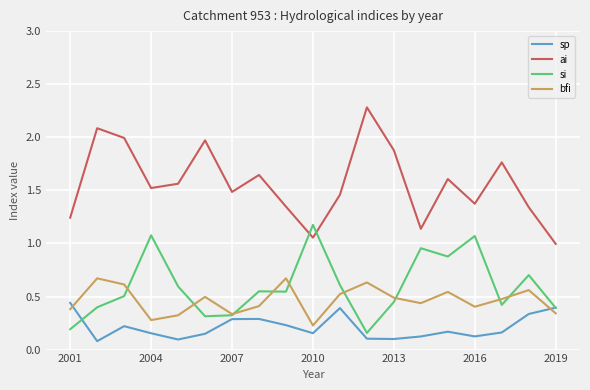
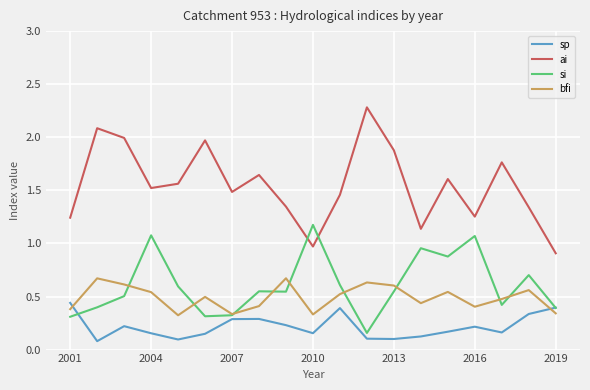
  {
    "sp": {
      "2001": 0.44,
      "2004": 0.15,
      "2007": 0.29,
      "2010": 0.15,
      "2013": 0.10,
-     "2016": 0.12
+     "2016": 0.22
    },
    "ai": {
      "2001": 1.24,
      "2004": 1.52,
      "2007": 1.48,
-     "2010": 1.05,
+     "2010": 0.97,
      "2013": 1.88,
-     "2016": 1.37,
-     "2019": 1.00
+     "2016": 1.25,
+     "2019": 0.91
    },
    "si": {
-     "2001": 0.19,
+     "2001": 0.31,
      "2004": 1.08,
      "2010": 1.17,
-     "2013": 0.45,
+     "2013": 0.55,
      "2016": 1.07
    },
    "bfi": {
      "2001": 0.38,
-     "2004": 0.28,
-     "2010": 0.23,
-     "2013": 0.49,
+     "2004": 0.54,
+     "2010": 0.33,
+     "2013": 0.60,
      "2016": 0.40,
      "2019": 0.34
    }
  }
